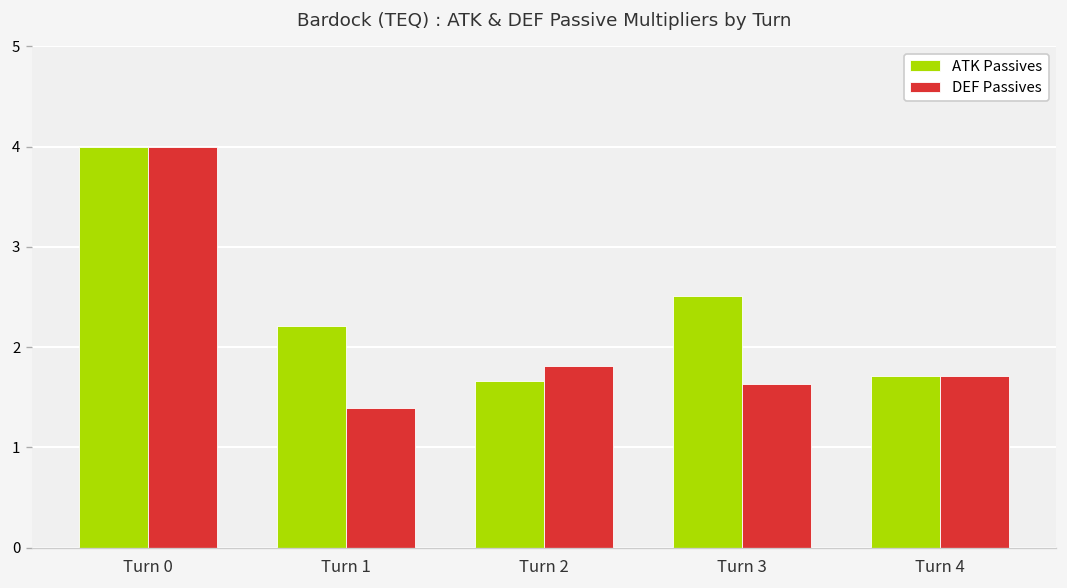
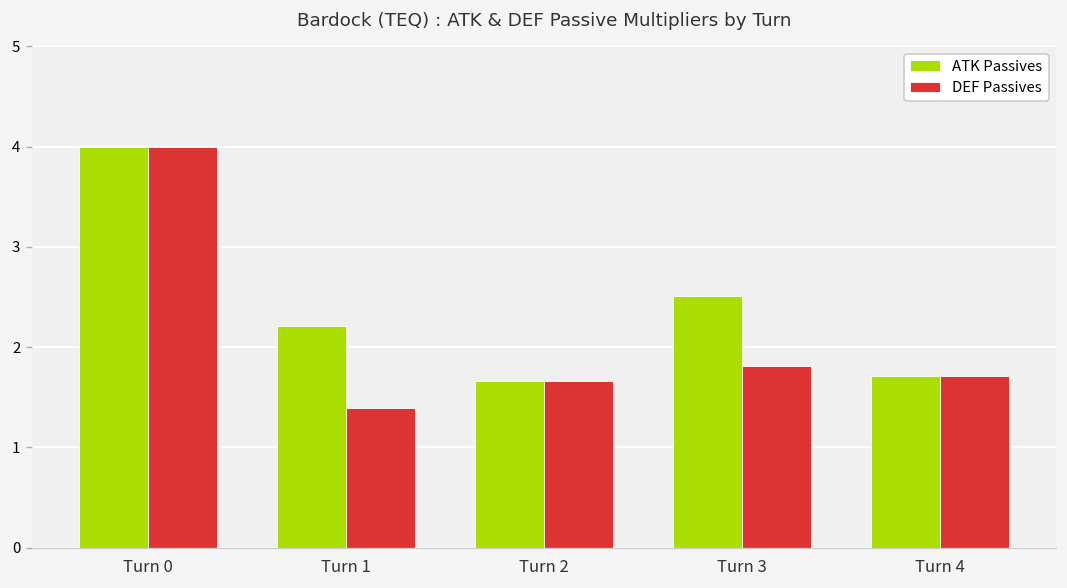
  {
    "ATK Passives": {
      "Turn 0": 4.0,
      "Turn 1": 2.2,
      "Turn 2": 1.7,
      "Turn 3": 2.5,
      "Turn 4": 1.7
    },
    "DEF Passives": {
      "Turn 0": 4.0,
      "Turn 1": 1.4,
-     "Turn 2": 1.8,
-     "Turn 3": 1.6,
+     "Turn 2": 1.7,
+     "Turn 3": 1.8,
      "Turn 4": 1.7
    }
  }
